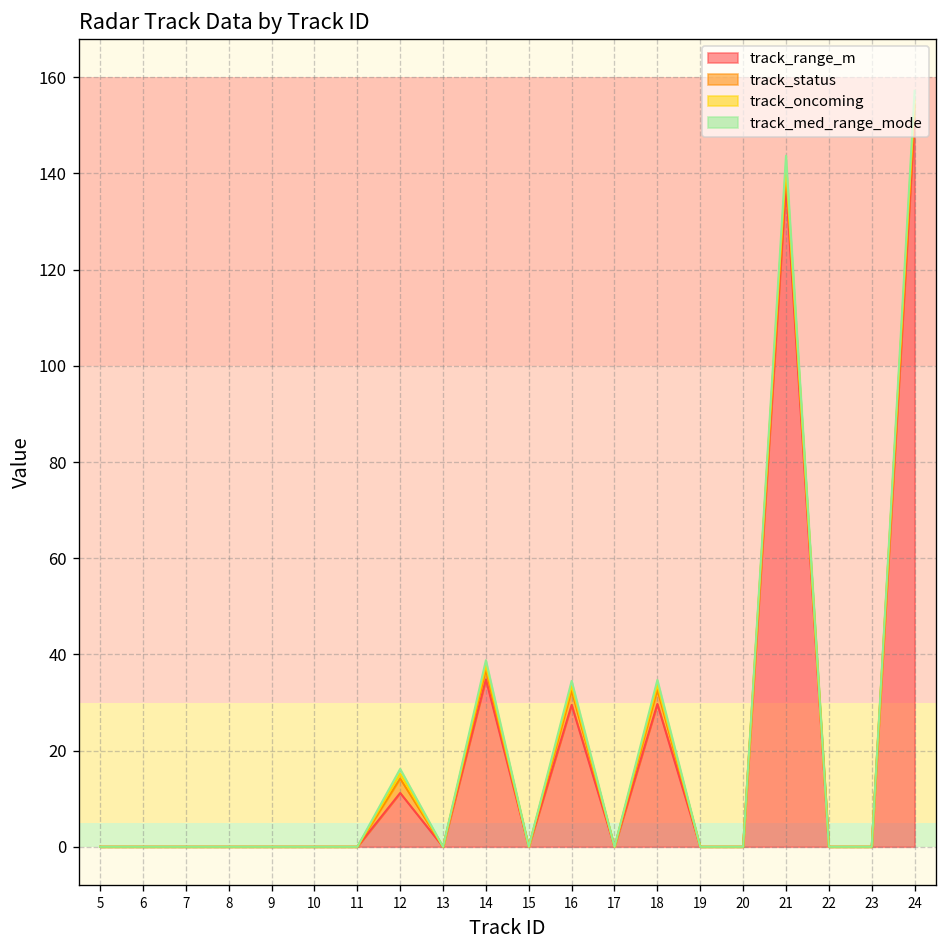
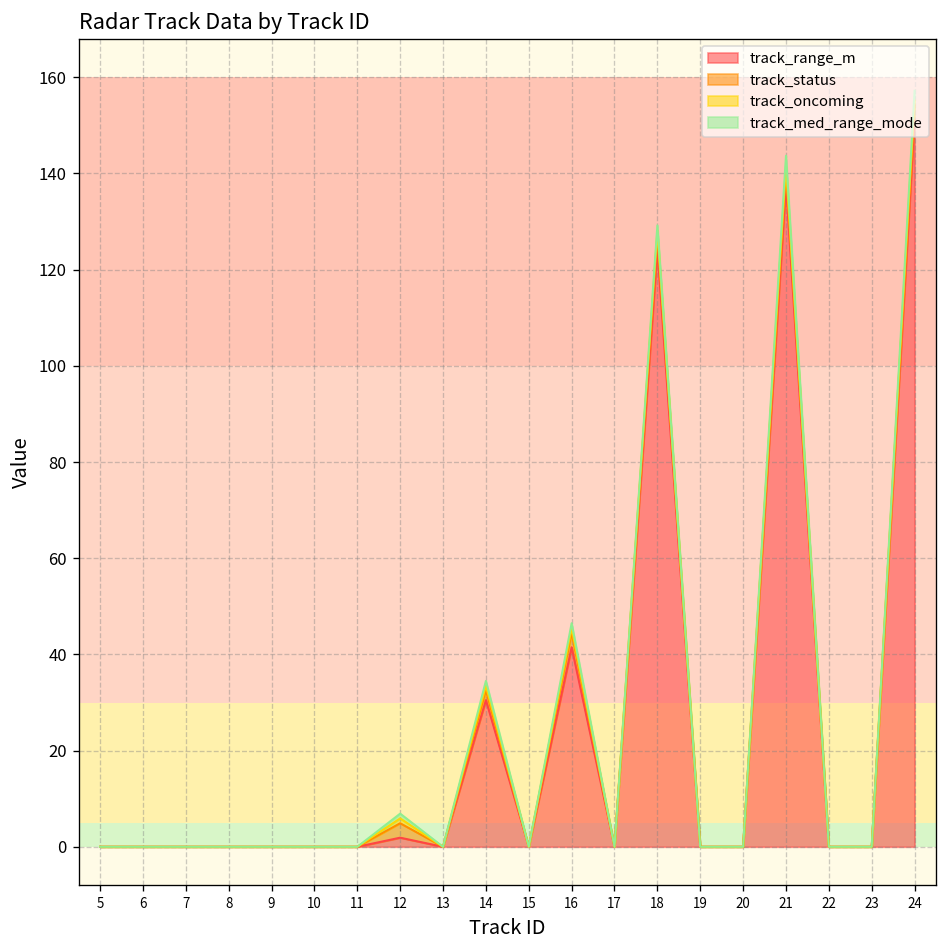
  {
    "track_range_m": {
-     "12": 11,
-     "14": 35,
-     "16": 30,
-     "18": 30,
+     "12": 2,
+     "14": 31,
+     "16": 42,
+     "18": 124,
      "21": 138
    },
    "track_status": {
      "12": 3,
      "14": 2,
      "16": 3,
      "18": 3,
      "21": 3
    },
    "track_oncoming": {
      "12": 1,
      "14": 1,
      "16": 1,
      "18": 1,
      "21": 1
    },
    "track_med_range_mode": {
      "12": 1,
      "14": 1,
      "16": 1,
      "18": 1,
      "21": 2
    }
  }
